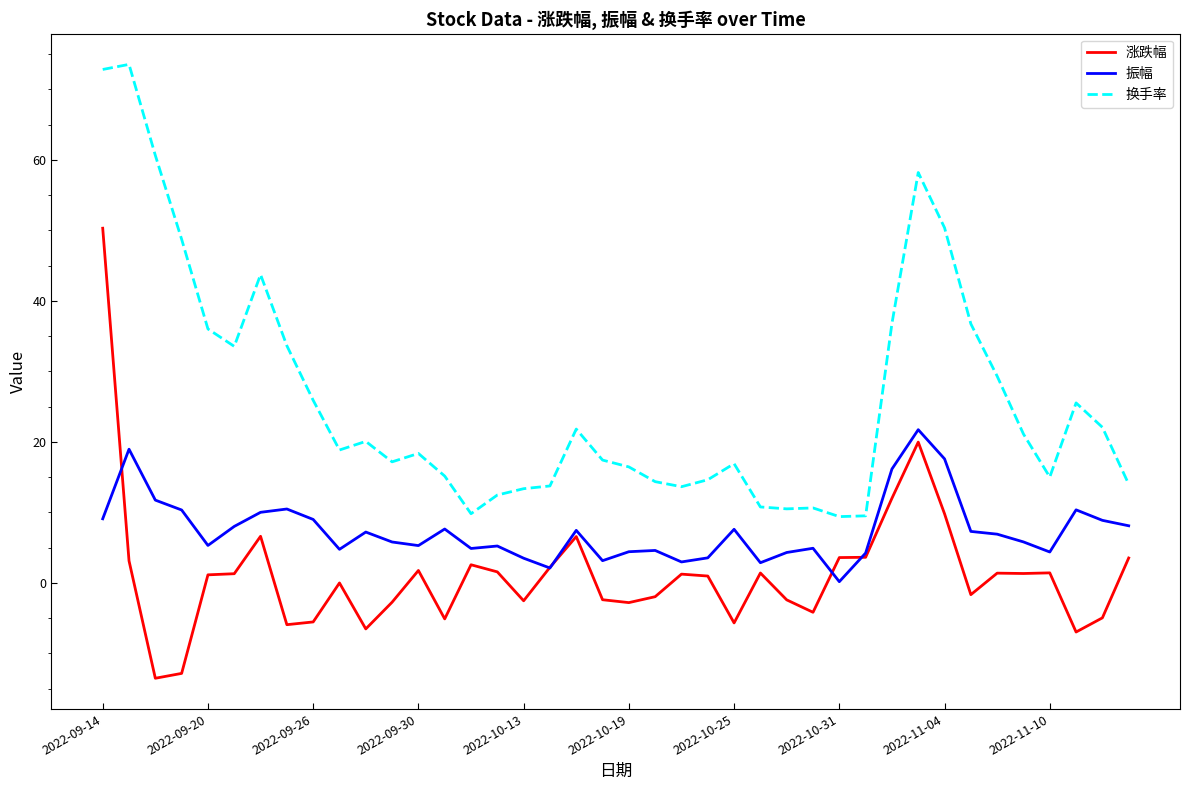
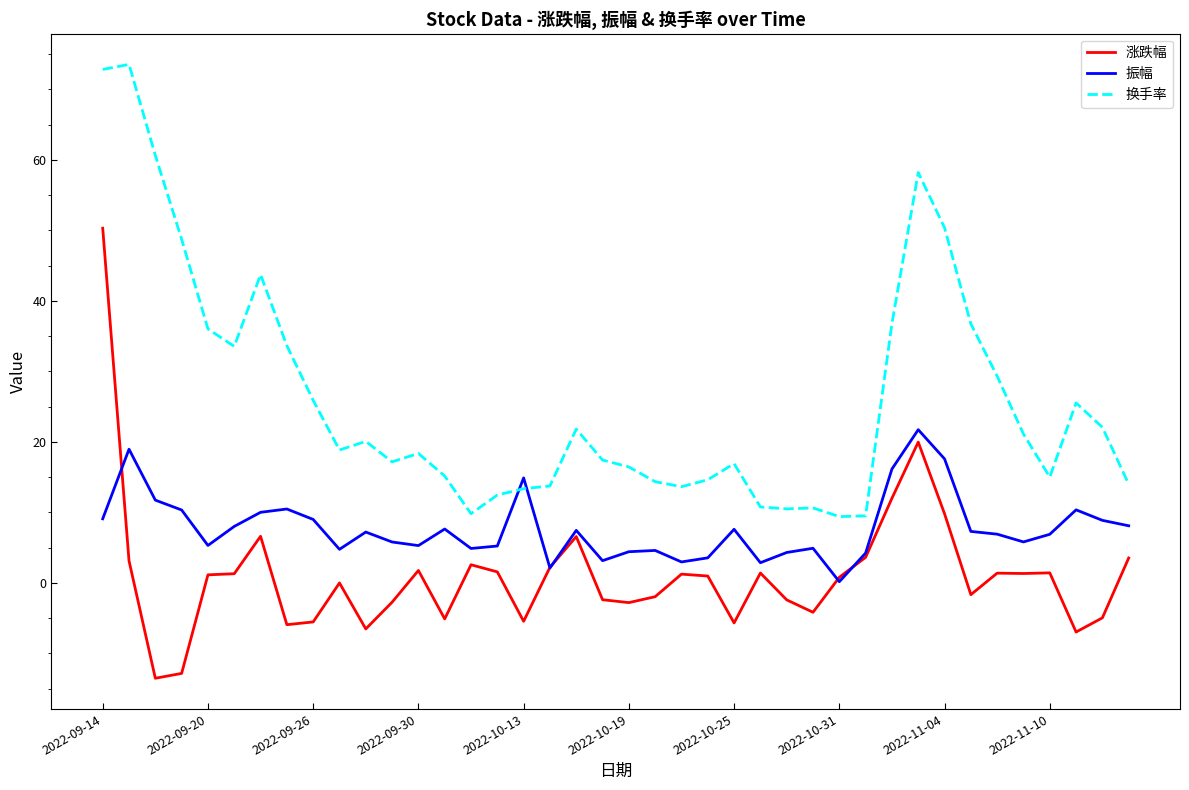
  {
    "涨跌幅": {
      "2022-09-14": 50,
      "2022-09-20": 1,
      "2022-09-26": -6,
      "2022-09-30": 2,
-     "2022-10-13": -3,
+     "2022-10-13": -5,
      "2022-10-19": -3,
      "2022-10-25": -6,
-     "2022-10-31": 4,
+     "2022-10-31": 1,
      "2022-11-04": 10,
      "2022-11-10": 1
    },
    "振幅": {
      "2022-09-14": 9,
      "2022-09-20": 5,
      "2022-09-26": 9,
      "2022-09-30": 5,
-     "2022-10-13": 4,
+     "2022-10-13": 15,
      "2022-10-19": 4,
      "2022-10-25": 8,
      "2022-10-31": 0,
      "2022-11-04": 18,
-     "2022-11-10": 4
+     "2022-11-10": 7
    },
    "换手率": {
      "2022-09-14": 73,
      "2022-09-20": 36,
      "2022-09-26": 26,
      "2022-09-30": 18,
      "2022-10-13": 13,
      "2022-10-19": 16,
      "2022-10-25": 17,
      "2022-10-31": 9,
      "2022-11-04": 50,
      "2022-11-10": 15
    }
  }
